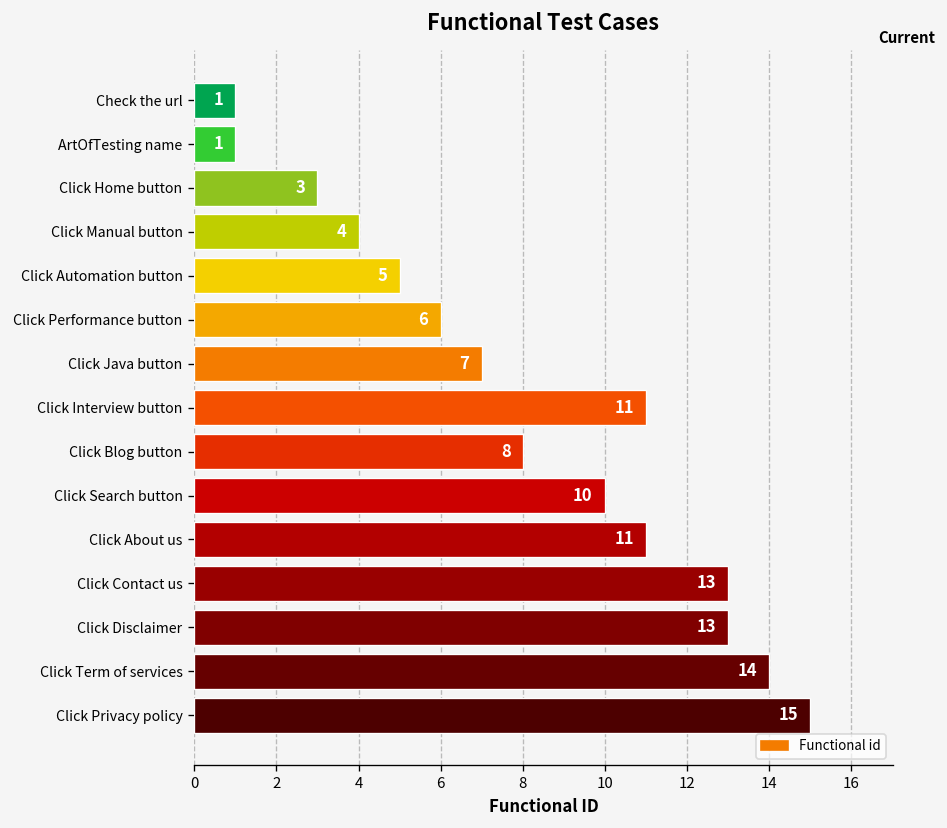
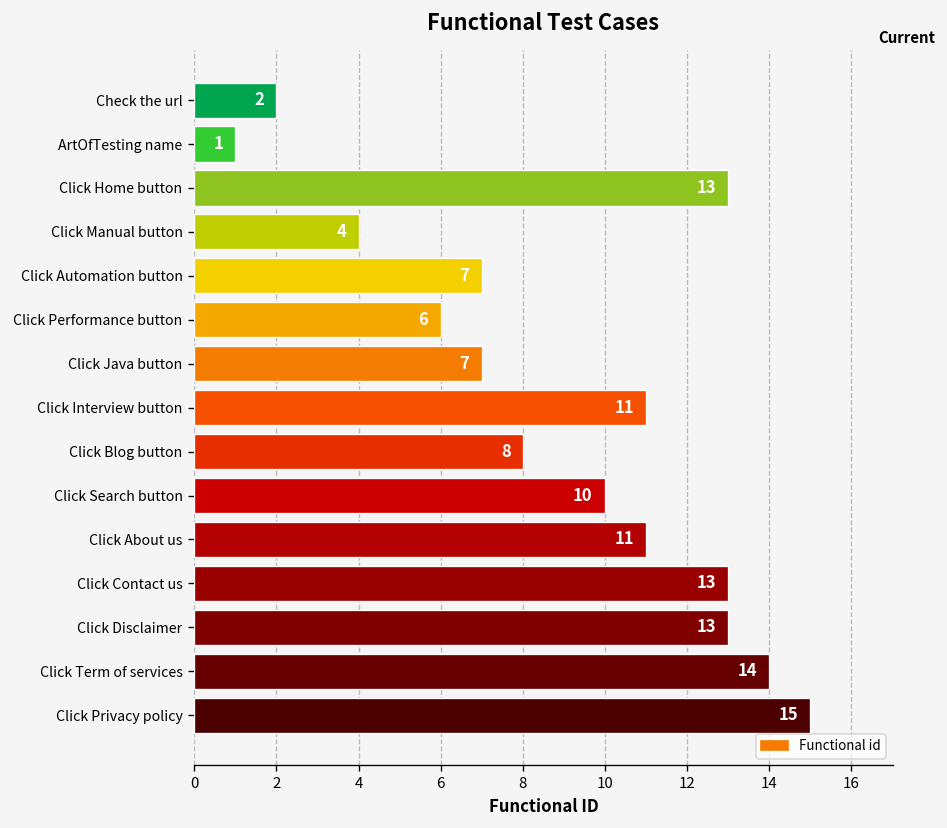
  {
-   "Check the url": 1,
+   "Check the url": 2,
    "ArtOfTesting name": 1,
-   "Click Home button": 3,
+   "Click Home button": 13,
    "Click Manual button": 4,
-   "Click Automation button": 5,
+   "Click Automation button": 7,
    "Click Performance button": 6,
    "Click Java button": 7,
    "Click Interview button": 11,
    "Click Blog button": 8,
    "Click Search button": 10,
    "Click About us": 11,
    "Click Contact us": 13,
    "Click Disclaimer": 13,
    "Click Term of services": 14,
    "Click Privacy policy": 15
  }
